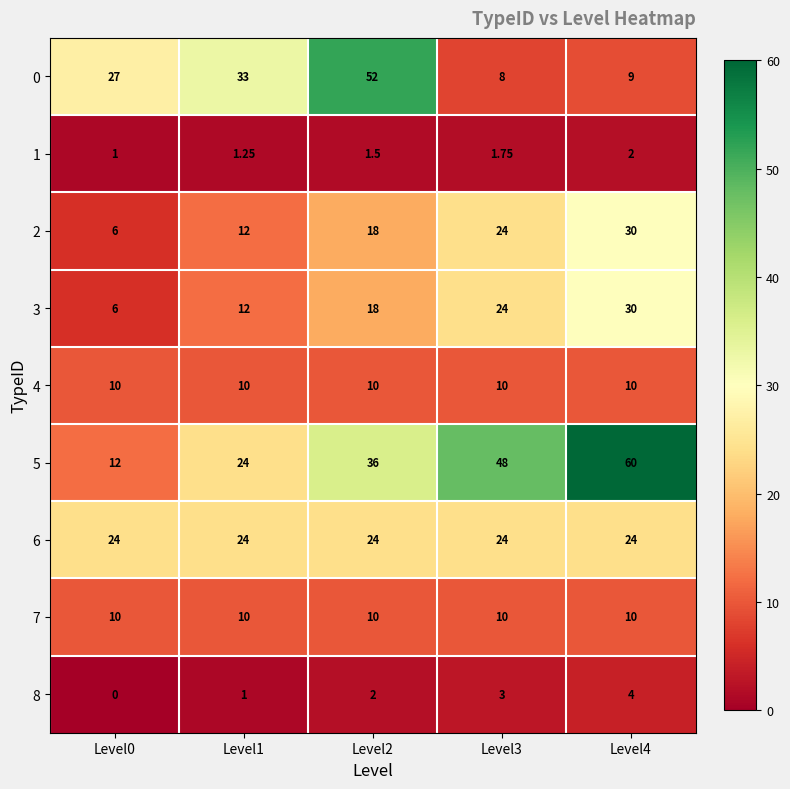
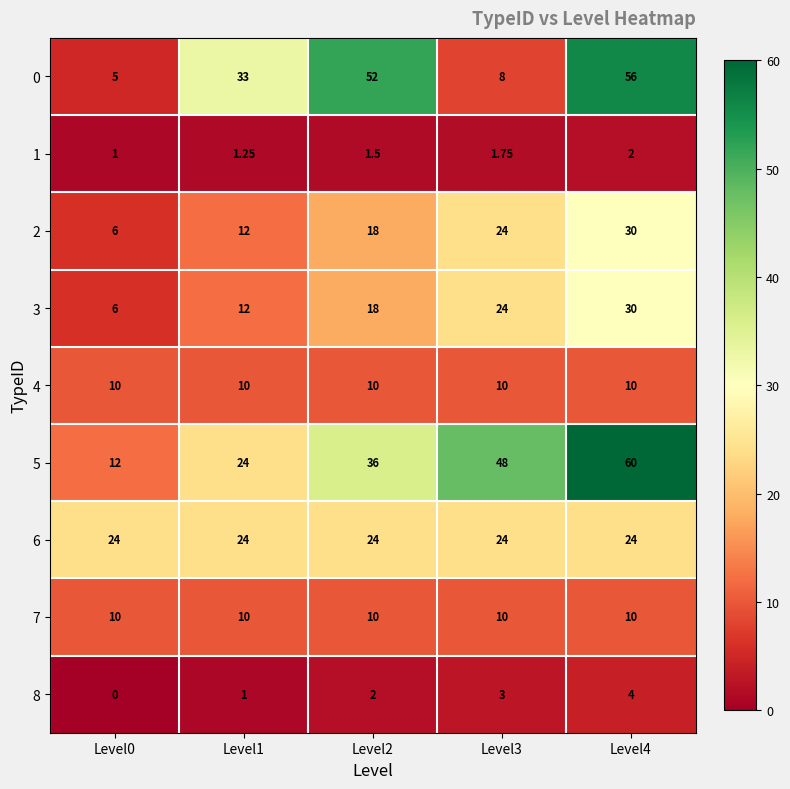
  {
    "0": {
-     "Level0": 27,
+     "Level0": 5,
      "Level1": 33,
      "Level2": 52,
      "Level3": 8,
-     "Level4": 9
+     "Level4": 56
    },
    "1": {
      "Level0": 1,
      "Level1": 1.25,
      "Level2": 1.5,
      "Level3": 1.75,
      "Level4": 2
    },
    "2": {
      "Level0": 6,
      "Level1": 12,
      "Level2": 18,
      "Level3": 24,
      "Level4": 30
    },
    "3": {
      "Level0": 6,
      "Level1": 12,
      "Level2": 18,
      "Level3": 24,
      "Level4": 30
    },
    "4": {
      "Level0": 10,
      "Level1": 10,
      "Level2": 10,
      "Level3": 10,
      "Level4": 10
    },
    "5": {
      "Level0": 12,
      "Level1": 24,
      "Level2": 36,
      "Level3": 48,
      "Level4": 60
    },
    "6": {
      "Level0": 24,
      "Level1": 24,
      "Level2": 24,
      "Level3": 24,
      "Level4": 24
    },
    "7": {
      "Level0": 10,
      "Level1": 10,
      "Level2": 10,
      "Level3": 10,
      "Level4": 10
    },
    "8": {
      "Level0": 0,
      "Level1": 1,
      "Level2": 2,
      "Level3": 3,
      "Level4": 4
    }
  }
